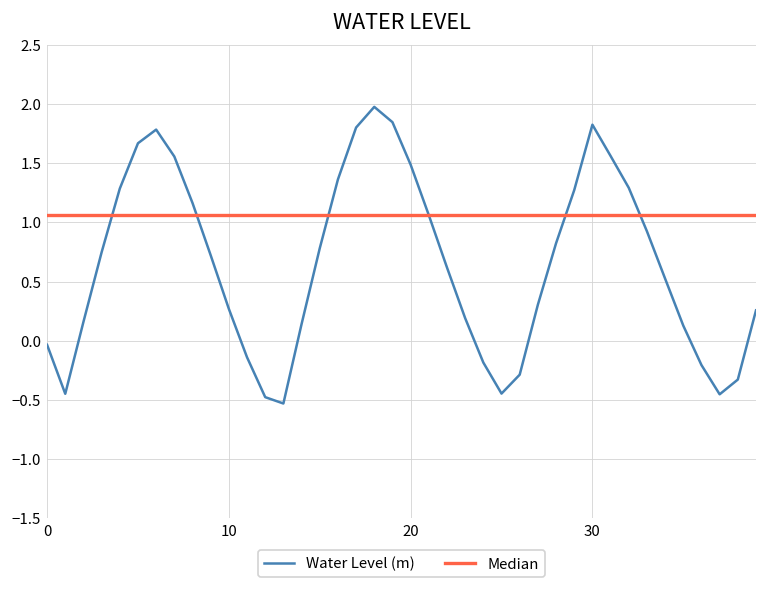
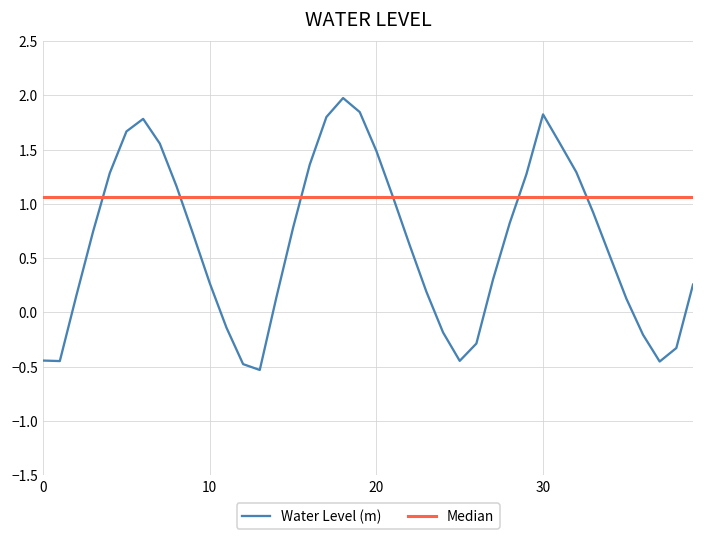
  {
    "Water Level (m)": {
-     "0": 0.0,
+     "0": -0.4,
      "10": 0.3,
      "20": 1.5,
      "30": 1.8
    },
    "Median": {
      "0": 1.1,
      "10": 1.1,
      "20": 1.1,
      "30": 1.1
    }
  }
